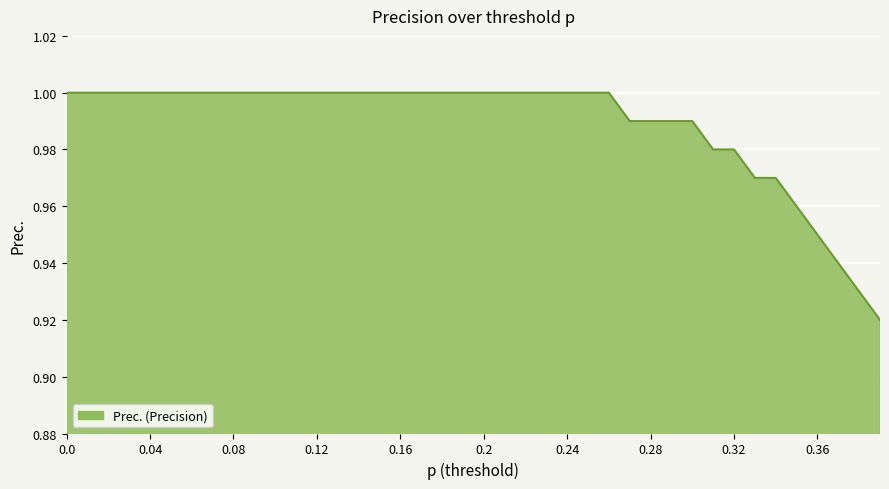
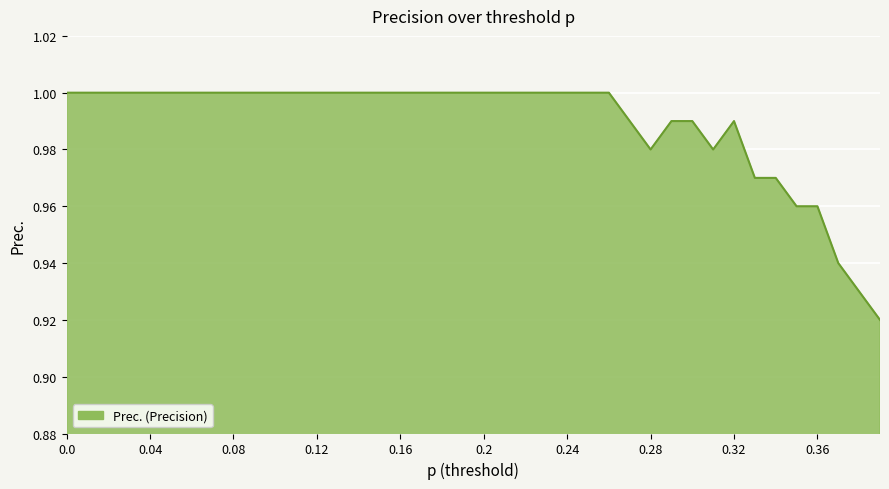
  {
    "0.0": 1.00,
    "0.04": 1.00,
    "0.08": 1.00,
    "0.12": 1.00,
    "0.16": 1.00,
    "0.2": 1.00,
    "0.24": 1.00,
-   "0.28": 0.99,
-   "0.32": 0.98,
-   "0.36": 0.95
+   "0.28": 0.98,
+   "0.32": 0.99,
+   "0.36": 0.96
  }
